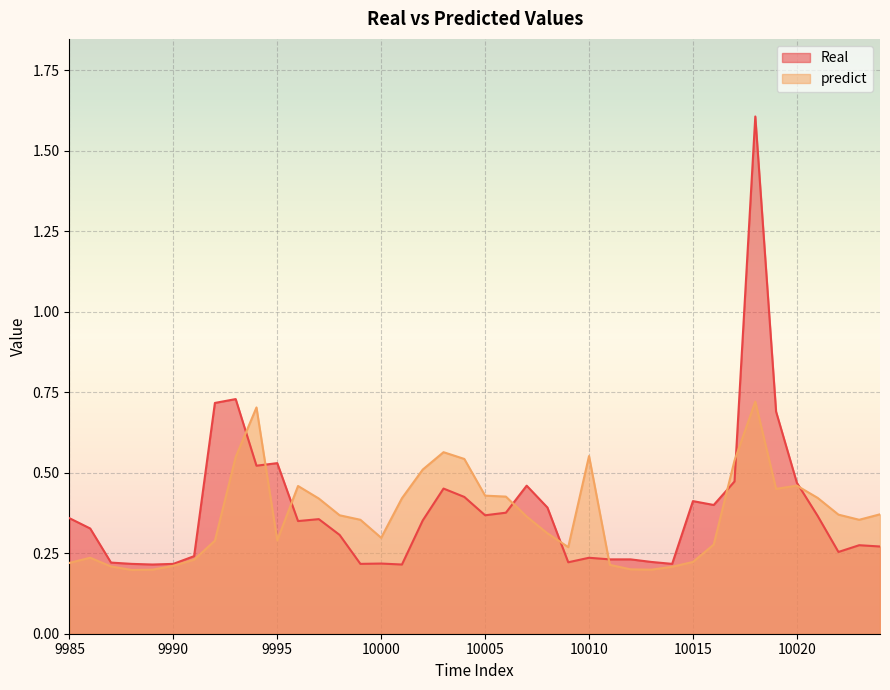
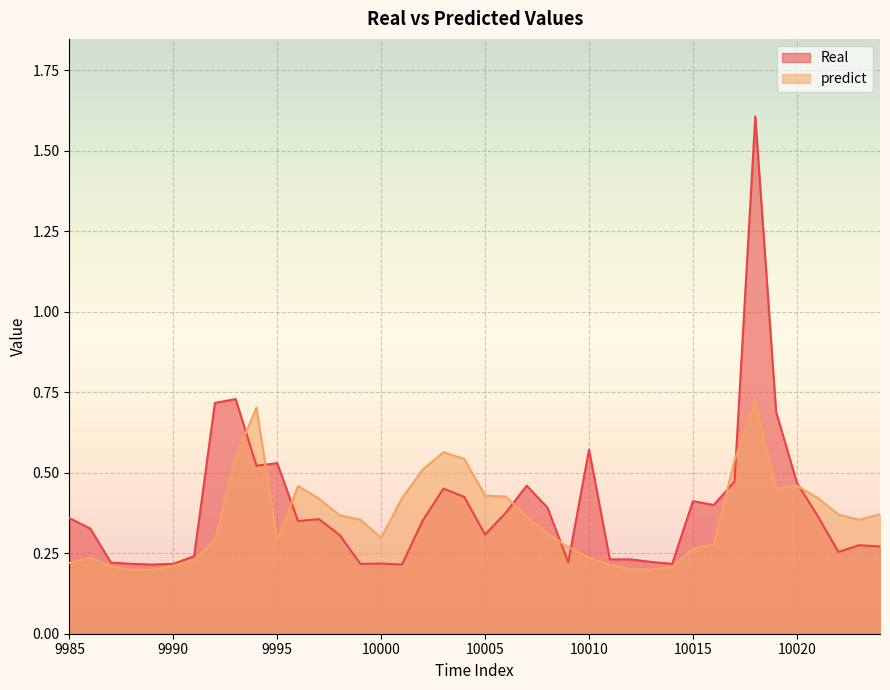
  {
    "Real": {
      "9985": 0.36,
      "9995": 0.53,
      "10000": 0.22,
-     "10005": 0.37,
-     "10010": 0.24,
+     "10005": 0.31,
+     "10010": 0.57,
      "10015": 0.41,
      "10020": 0.47
    },
    "predict": {
      "9985": 0.22,
      "9995": 0.29,
      "10000": 0.30,
      "10005": 0.43,
-     "10010": 0.55,
-     "10015": 0.22,
+     "10010": 0.24,
+     "10015": 0.26,
      "10020": 0.46
    }
  }
